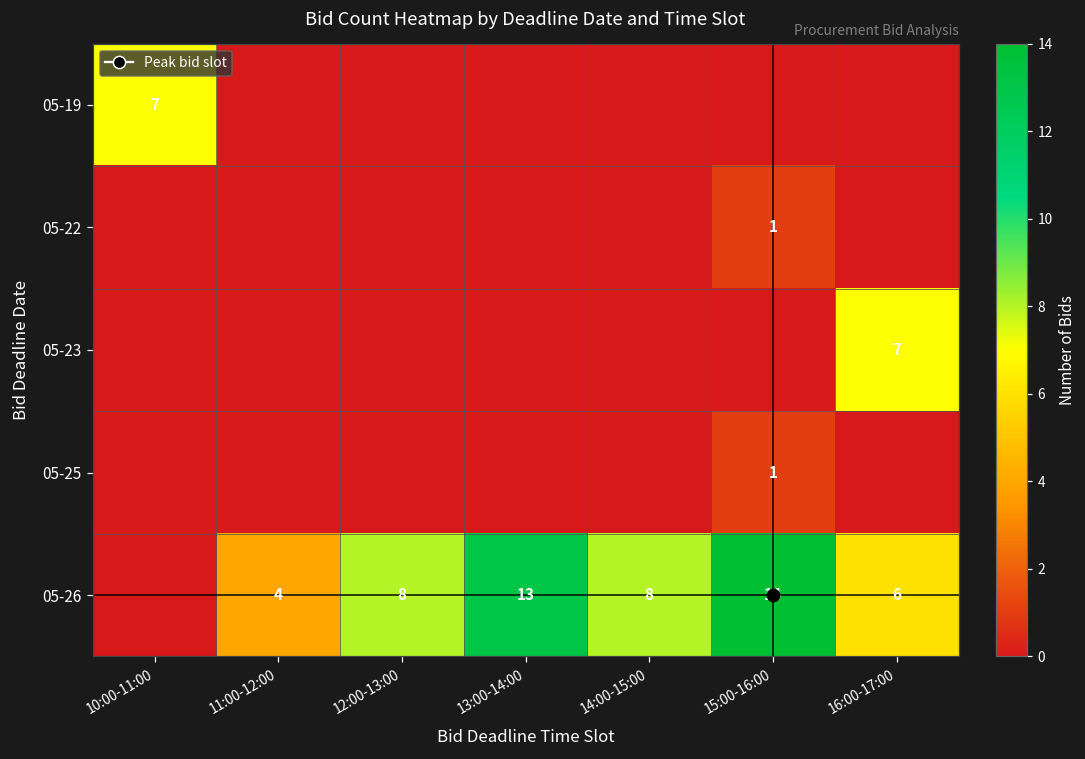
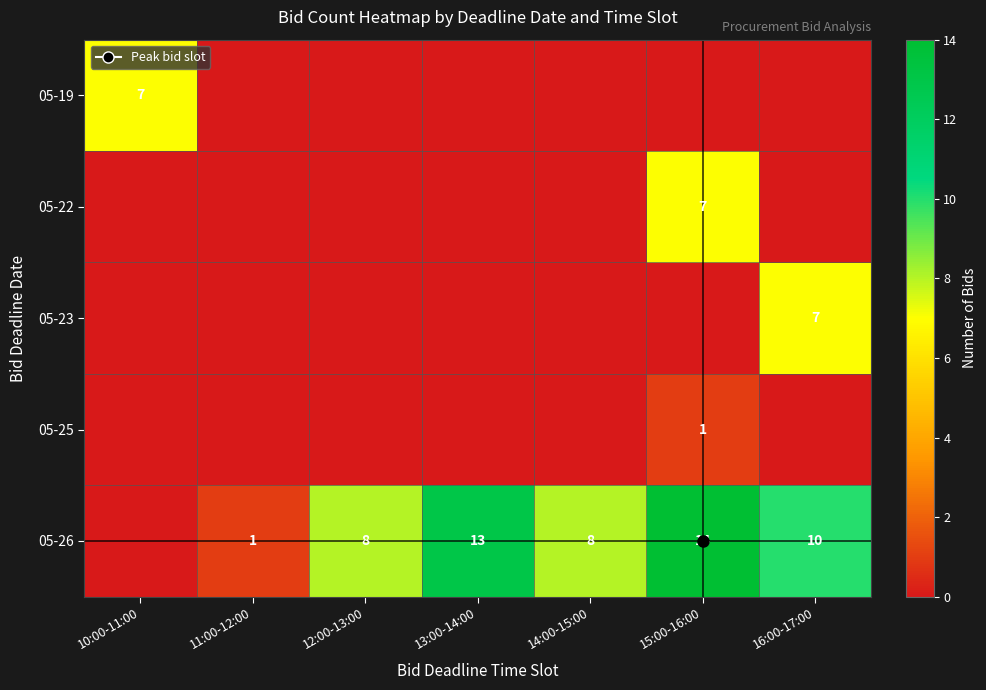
  {
    "05-19": {
      "10:00-11:00": 7
    },
    "05-22": {
-     "15:00-16:00": 1
+     "15:00-16:00": 7
    },
    "05-23": {
      "16:00-17:00": 7
    },
    "05-25": {
      "15:00-16:00": 1
    },
    "05-26": {
-     "11:00-12:00": 4,
+     "11:00-12:00": 1,
      "12:00-13:00": 8,
      "13:00-14:00": 13,
      "14:00-15:00": 8,
-     "16:00-17:00": 6
+     "16:00-17:00": 10
    }
  }
